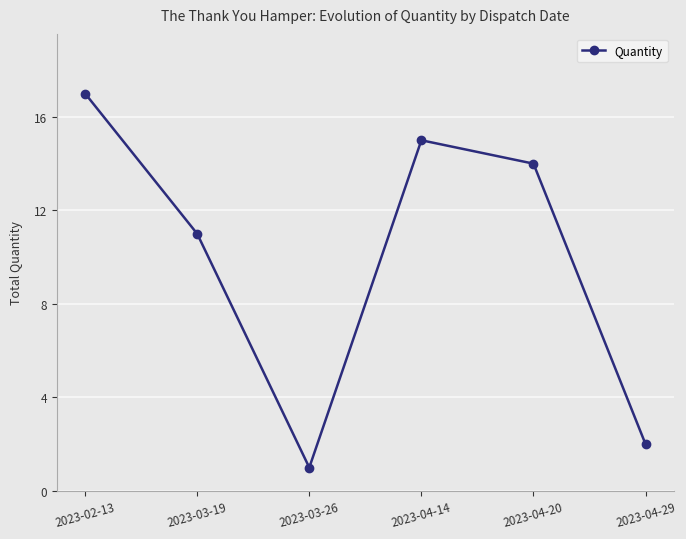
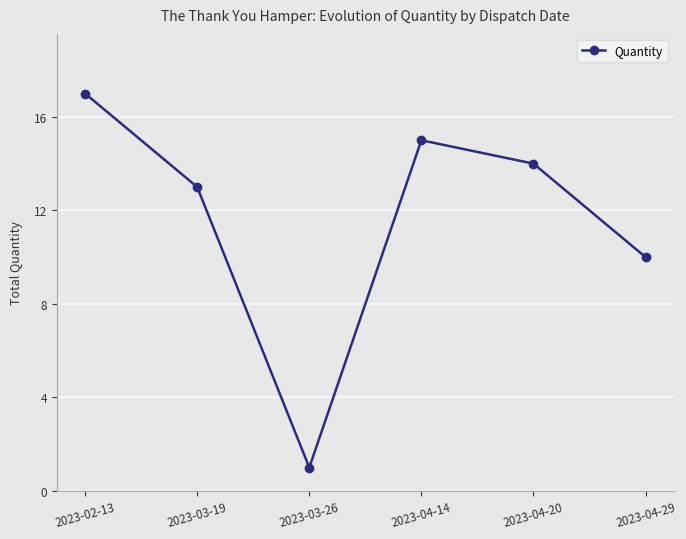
  {
    "2023-02-13": 17,
-   "2023-03-19": 11,
+   "2023-03-19": 13,
    "2023-03-26": 1,
    "2023-04-14": 15,
    "2023-04-20": 14,
-   "2023-04-29": 2
+   "2023-04-29": 10
  }
